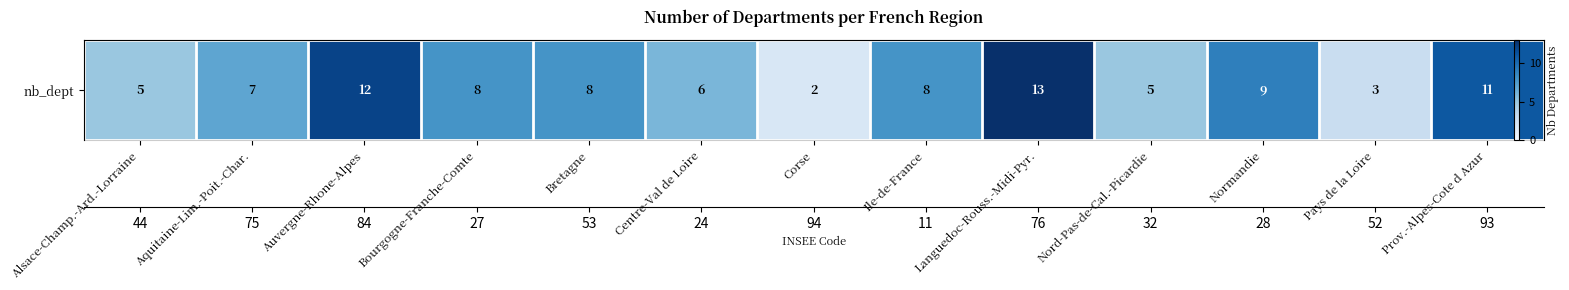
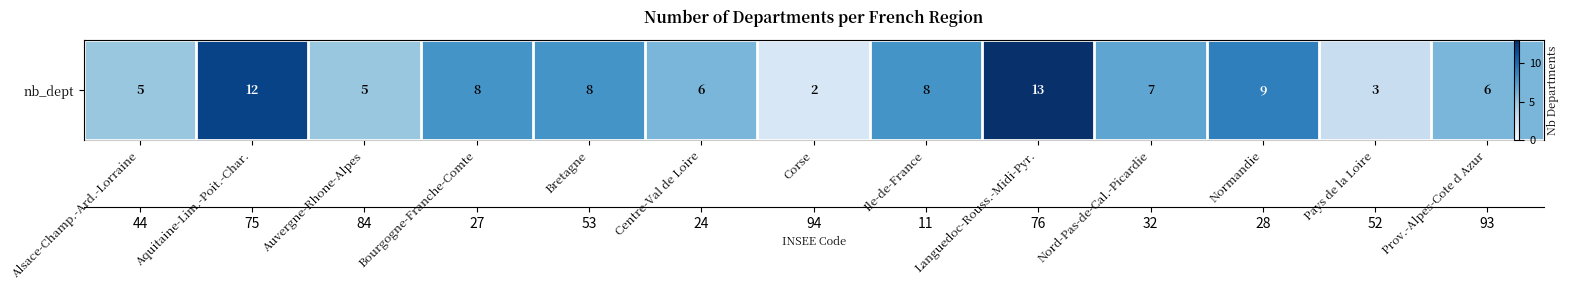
  {
    "nb_dept": {
      "Alsace-Champ.-Ard.-Lorraine": 5,
-     "Aquitaine-Lim.-Poit.-Char.": 7,
-     "Auvergne-Rhone-Alpes": 12,
+     "Aquitaine-Lim.-Poit.-Char.": 12,
+     "Auvergne-Rhone-Alpes": 5,
      "Bourgogne-Franche-Comte": 8,
      "Bretagne": 8,
      "Centre-Val de Loire": 6,
      "Corse": 2,
      "Ile-de-France": 8,
      "Languedoc-Rouss.-Midi-Pyr.": 13,
-     "Nord-Pas-de-Cal.-Picardie": 5,
+     "Nord-Pas-de-Cal.-Picardie": 7,
      "Normandie": 9,
      "Pays de la Loire": 3,
-     "Prov.-Alpes-Cote d Azur": 11
+     "Prov.-Alpes-Cote d Azur": 6
    }
  }
